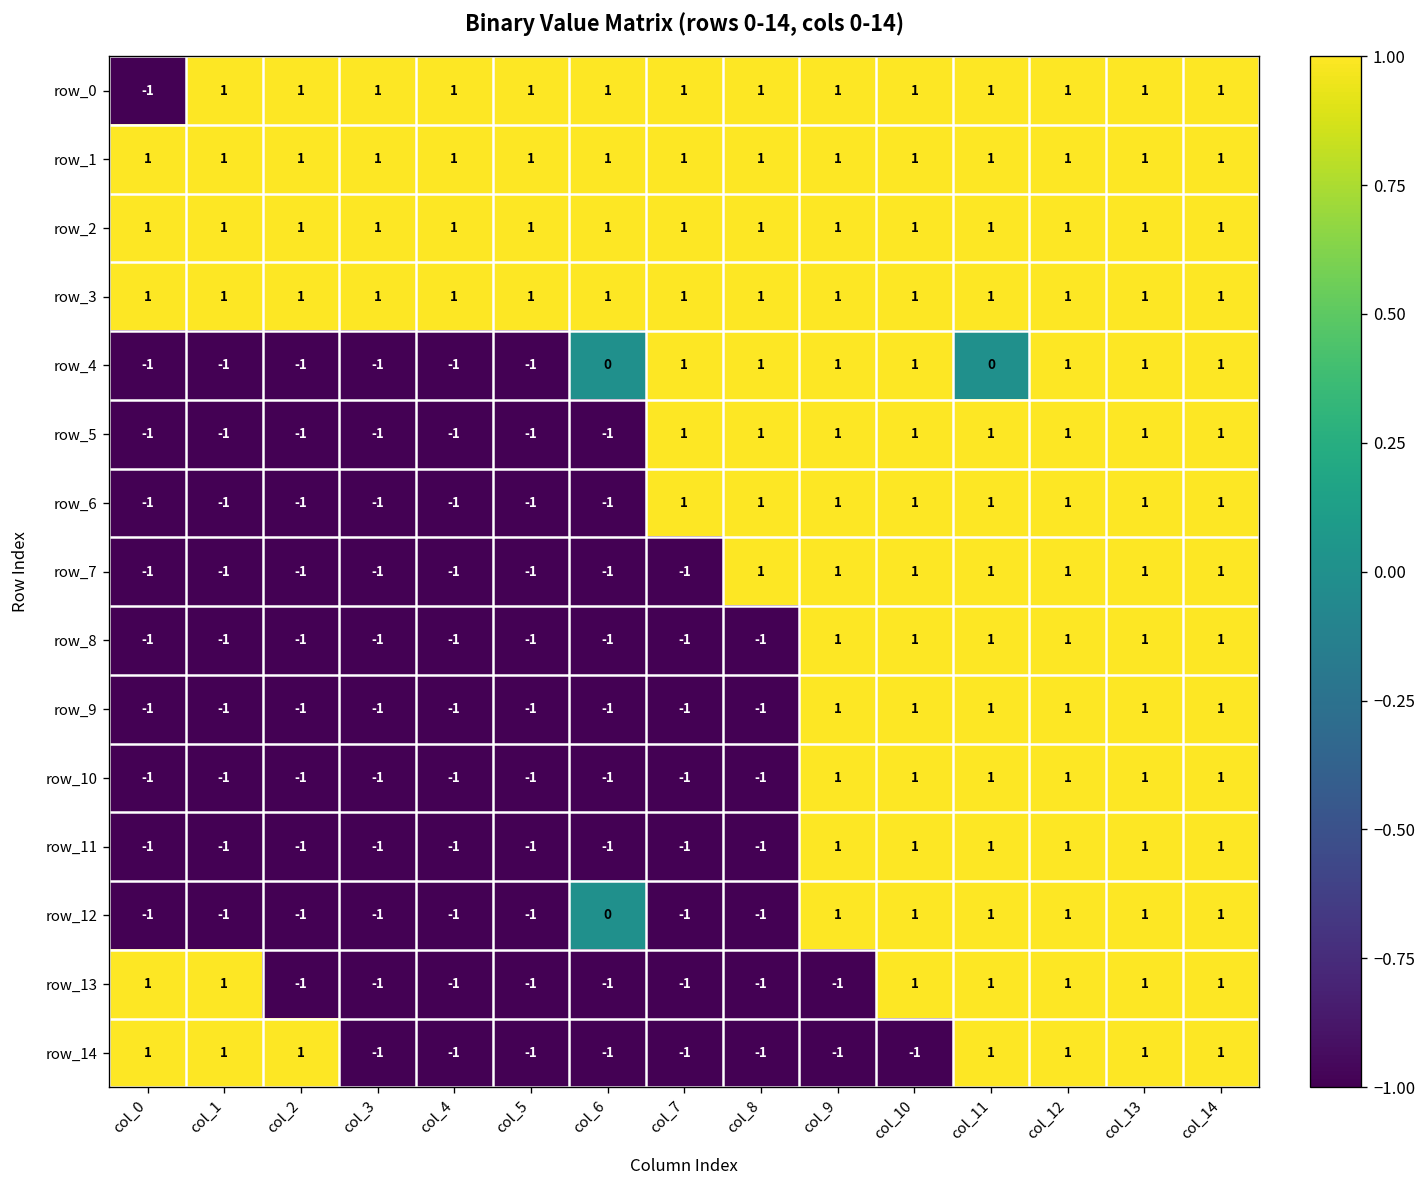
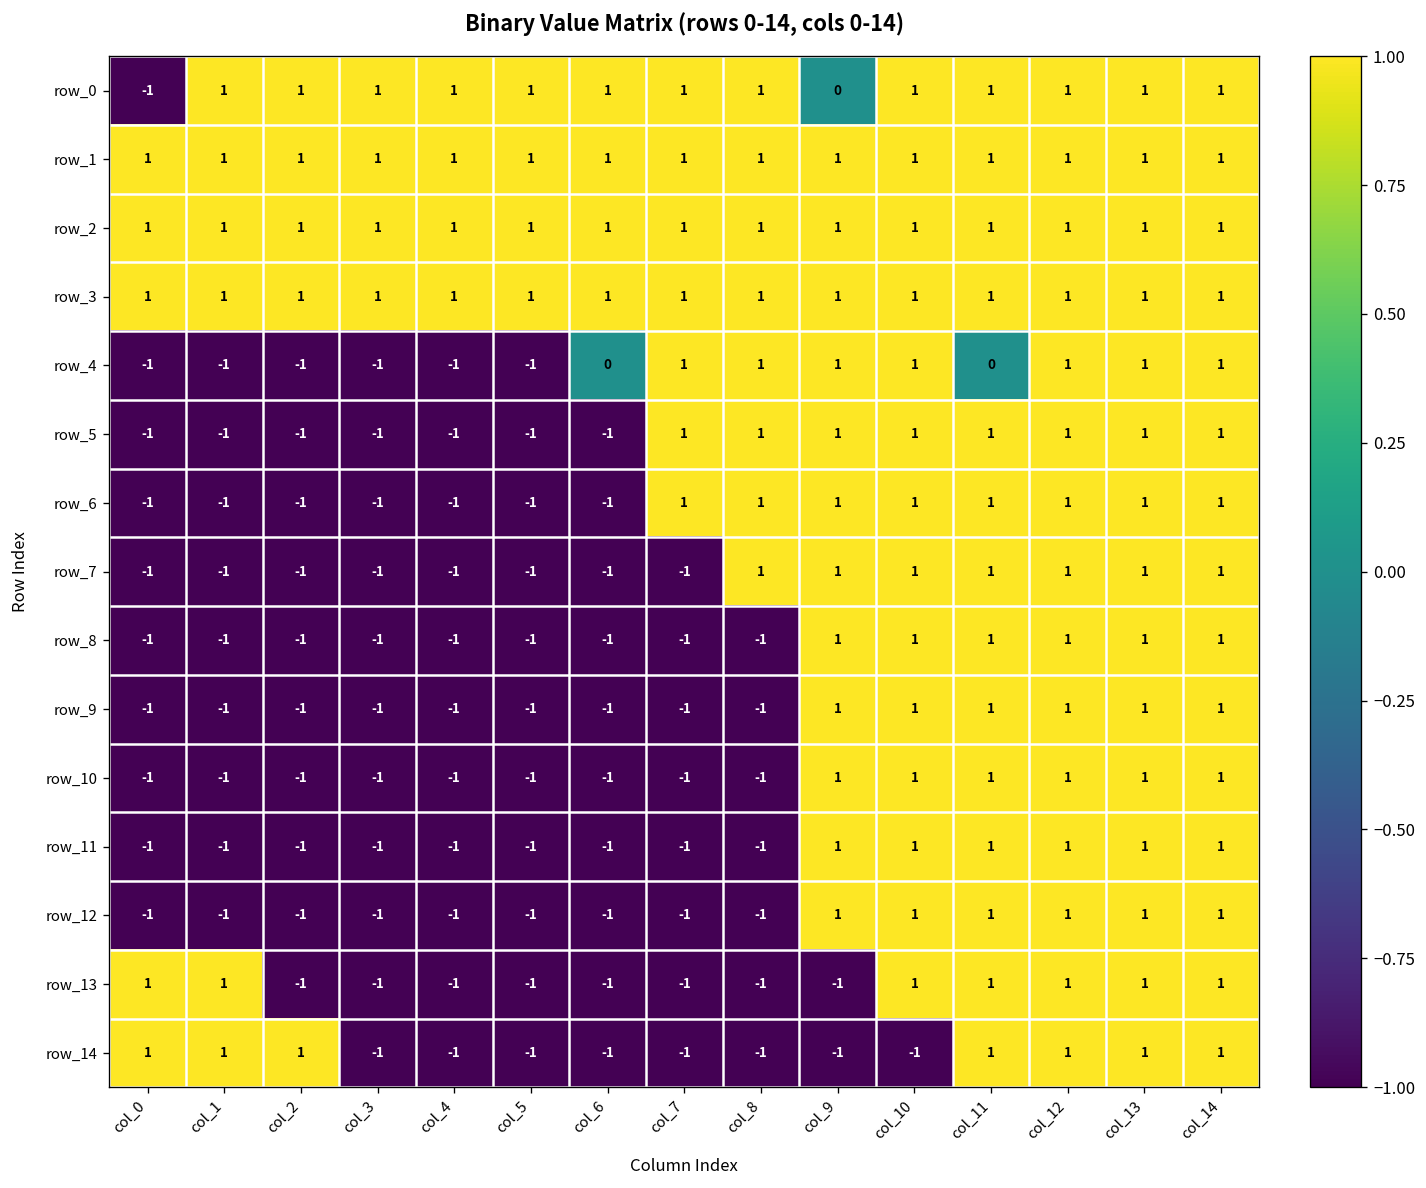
  {
    "row_0": {
      "col_0": -1,
      "col_1": 1,
      "col_2": 1,
      "col_3": 1,
      "col_4": 1,
      "col_5": 1,
      "col_6": 1,
      "col_7": 1,
      "col_8": 1,
-     "col_9": 1,
+     "col_9": 0,
      "col_10": 1,
      "col_11": 1,
      "col_12": 1,
      "col_13": 1,
      "col_14": 1
    },
    "row_12": {
      "col_0": -1,
      "col_1": -1,
      "col_2": -1,
      "col_3": -1,
      "col_4": -1,
      "col_5": -1,
-     "col_6": 0,
+     "col_6": -1,
      "col_7": -1,
      "col_8": -1,
      "col_9": 1,
      "col_10": 1,
      "col_11": 1,
      "col_12": 1,
      "col_13": 1,
      "col_14": 1
    }
  }
